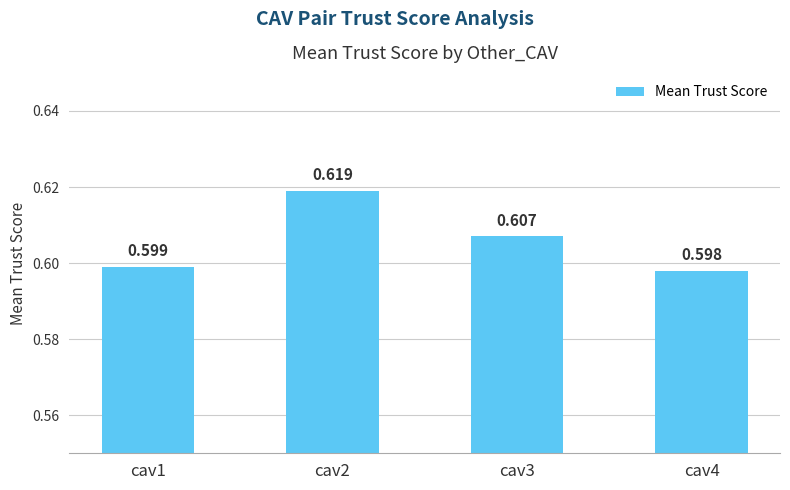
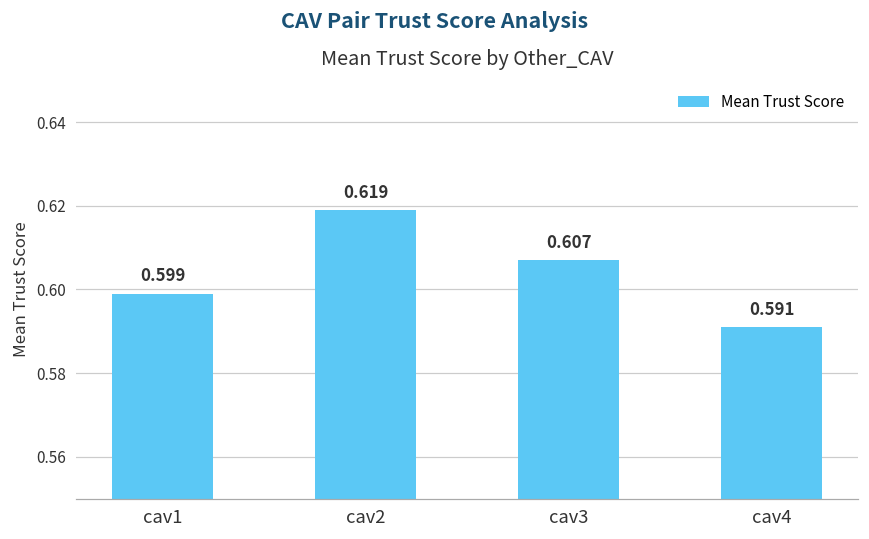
  {
    "cav1": 0.599,
    "cav2": 0.619,
    "cav3": 0.607,
-   "cav4": 0.598
+   "cav4": 0.591
  }
